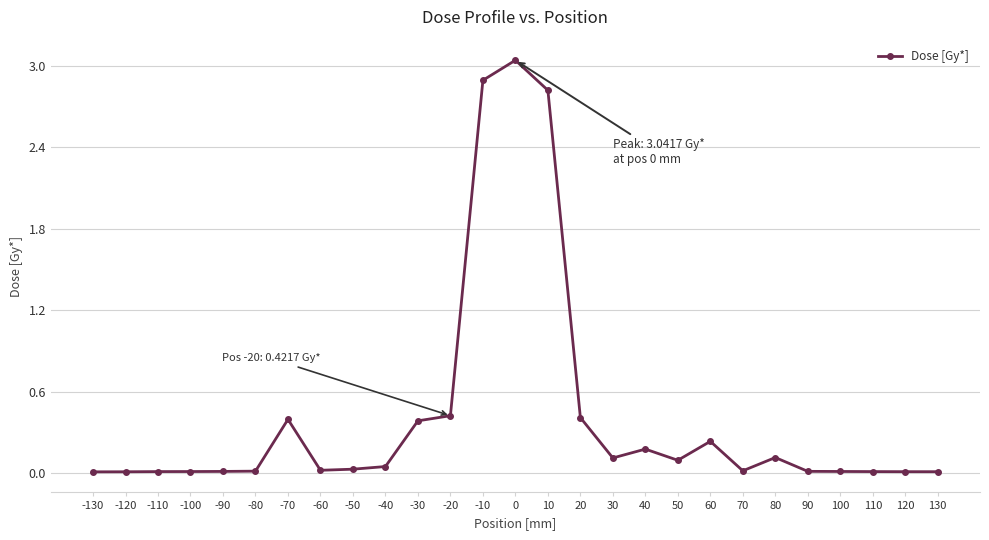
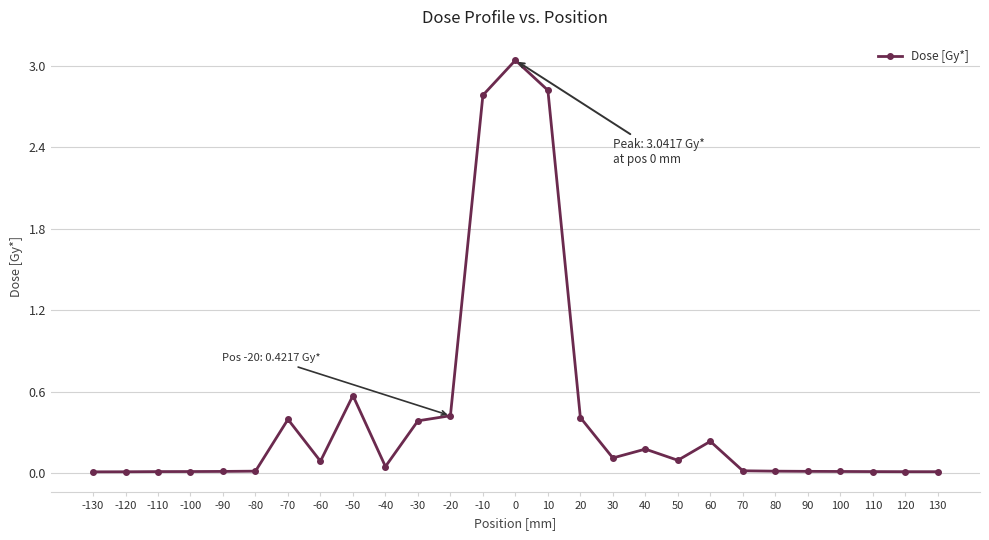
  {
    "-130": 0.01,
    "-120": 0.01,
    "-110": 0.01,
    "-100": 0.01,
    "-90": 0.01,
    "-80": 0.01,
-   "-60": 0.02,
-   "-50": 0.03,
+   "-60": 0.09,
+   "-50": 0.57,
    "-40": 0.05,
    "-30": 0.38,
-   "-10": 2.89,
+   "-10": 2.78,
    "0": 3.04,
    "20": 0.41,
    "30": 0.11,
    "40": 0.18,
    "50": 0.09,
    "60": 0.23,
    "70": 0.02,
-   "80": 0.11,
+   "80": 0.01,
    "90": 0.01,
    "100": 0.01,
    "110": 0.01,
    "120": 0.01,
    "130": 0.01
  }
